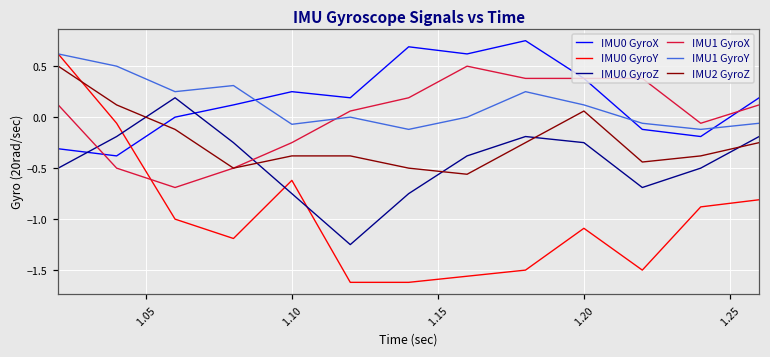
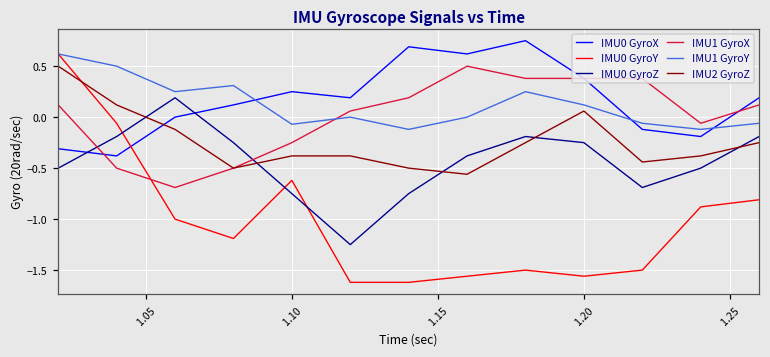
  {
    "IMU0 GyroX": {
      "1.10": 0.3
    },
    "IMU0 GyroY": {
      "1.10": -0.6,
-     "1.20": -1.1
+     "1.20": -1.6
    },
    "IMU0 GyroZ": {
      "1.10": -0.8,
      "1.20": -0.3
    },
    "IMU1 GyroX": {
      "1.10": -0.3
    },
    "IMU1 GyroY": {
      "1.10": -0.1,
      "1.20": 0.1
    },
    "IMU2 GyroZ": {
      "1.10": -0.4,
      "1.20": 0.1
    }
  }
